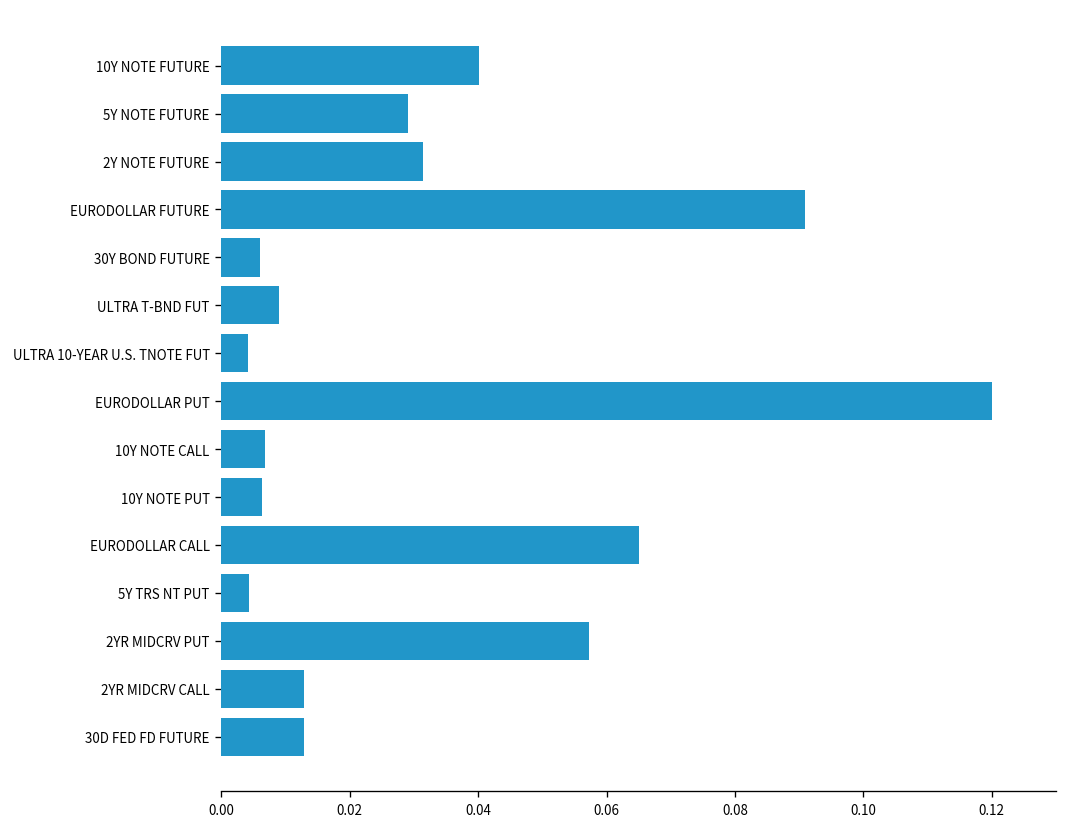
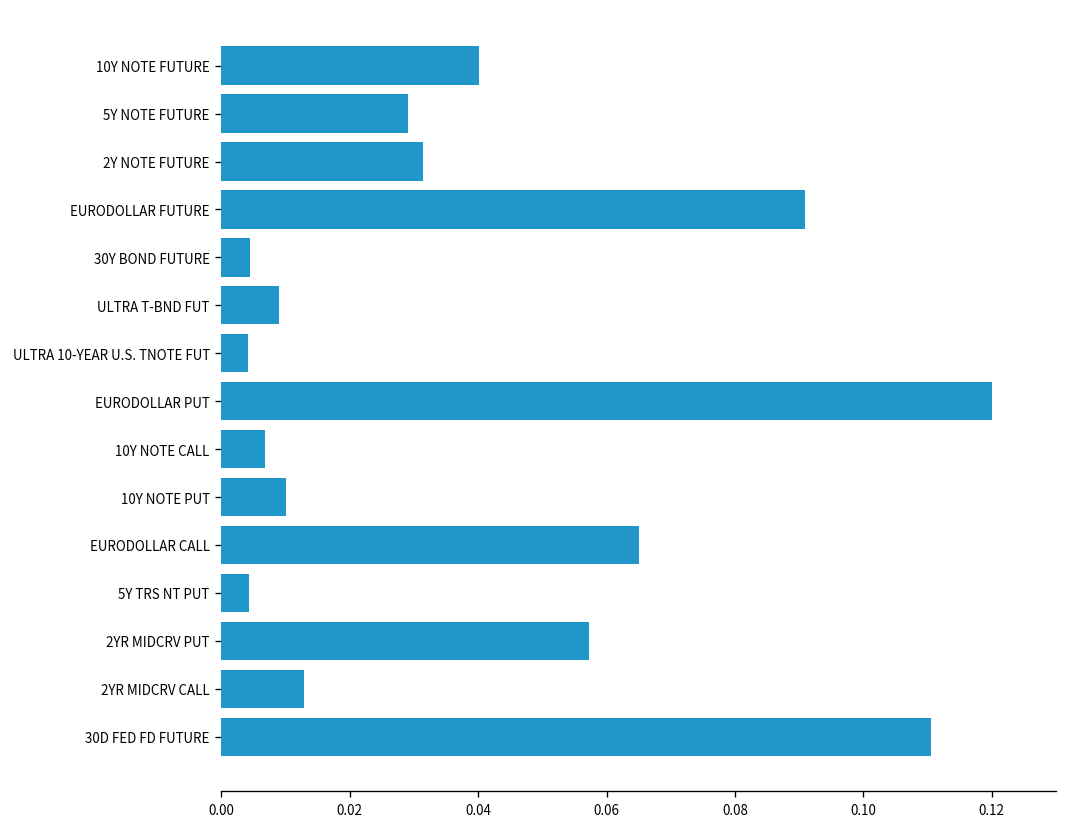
  {
    "10Y NOTE FUTURE": 0.040,
    "5Y NOTE FUTURE": 0.029,
    "2Y NOTE FUTURE": 0.031,
    "EURODOLLAR FUTURE": 0.091,
-   "30Y BOND FUTURE": 0.006,
+   "30Y BOND FUTURE": 0.004,
    "ULTRA T-BND FUT": 0.009,
    "ULTRA 10-YEAR U.S. TNOTE FUT": 0.004,
    "EURODOLLAR PUT": 0.120,
    "10Y NOTE CALL": 0.007,
-   "10Y NOTE PUT": 0.006,
+   "10Y NOTE PUT": 0.010,
    "EURODOLLAR CALL": 0.065,
    "5Y TRS NT PUT": 0.004,
    "2YR MIDCRV PUT": 0.057,
    "2YR MIDCRV CALL": 0.013,
-   "30D FED FD FUTURE": 0.013
+   "30D FED FD FUTURE": 0.111
  }
